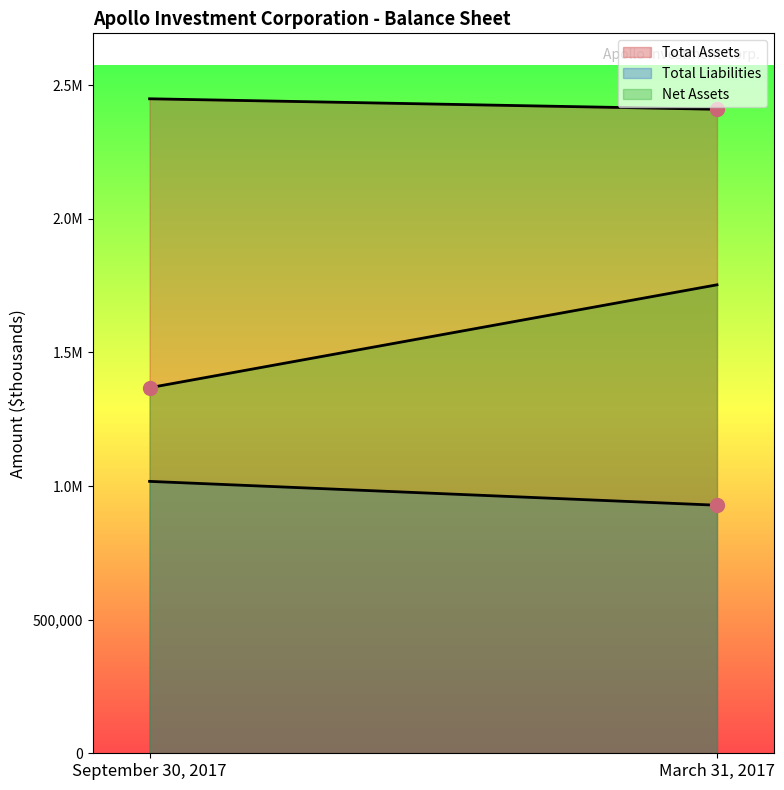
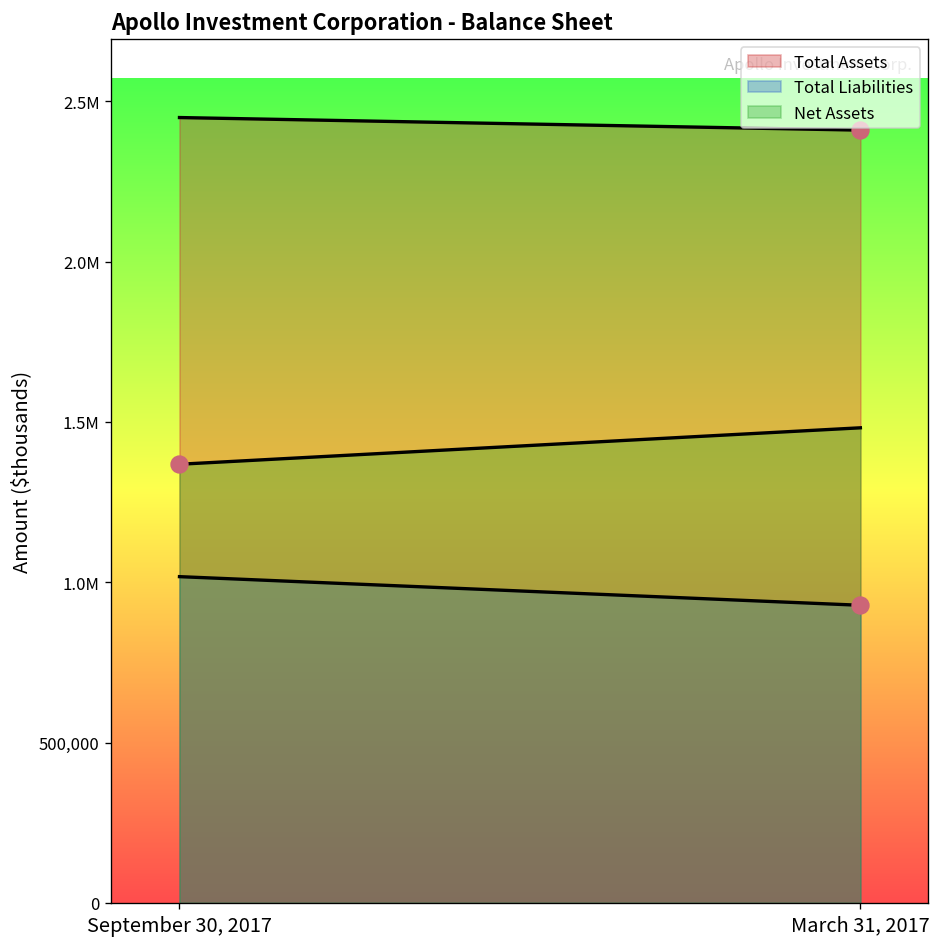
  {
    "Total Assets": {
      "September 30, 2017": "2,450,000"
    },
    "Total Liabilities": {
      "September 30, 2017": "1,020,000"
    },
    "Net Assets": {
-     "March 31, 2017": "1,750,000"
+     "March 31, 2017": "1,480,000"
    }
  }
